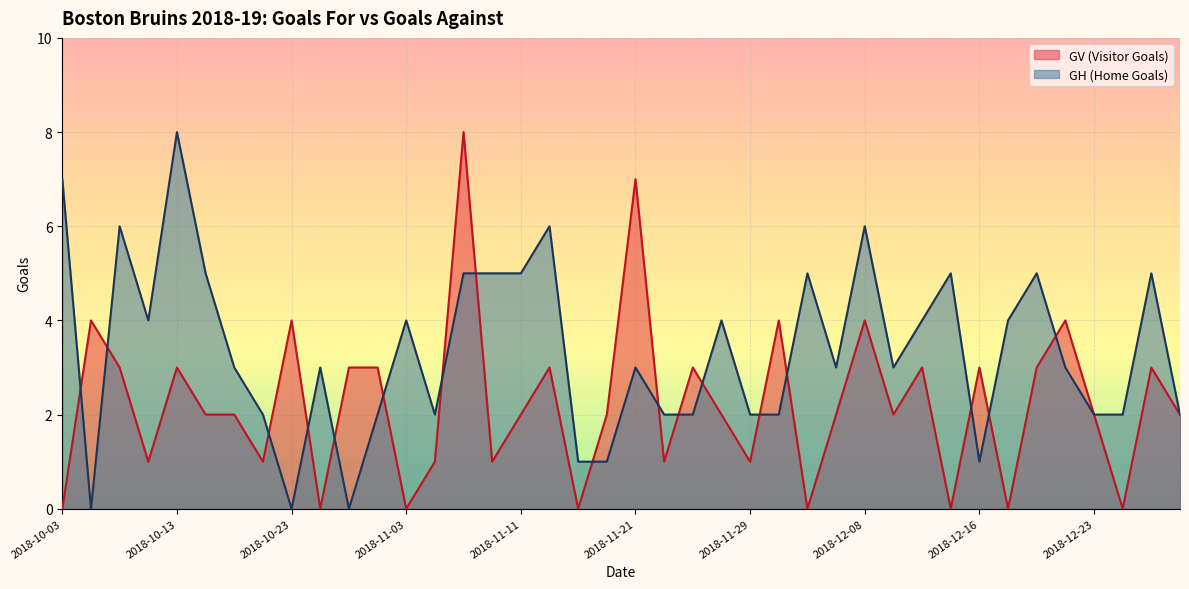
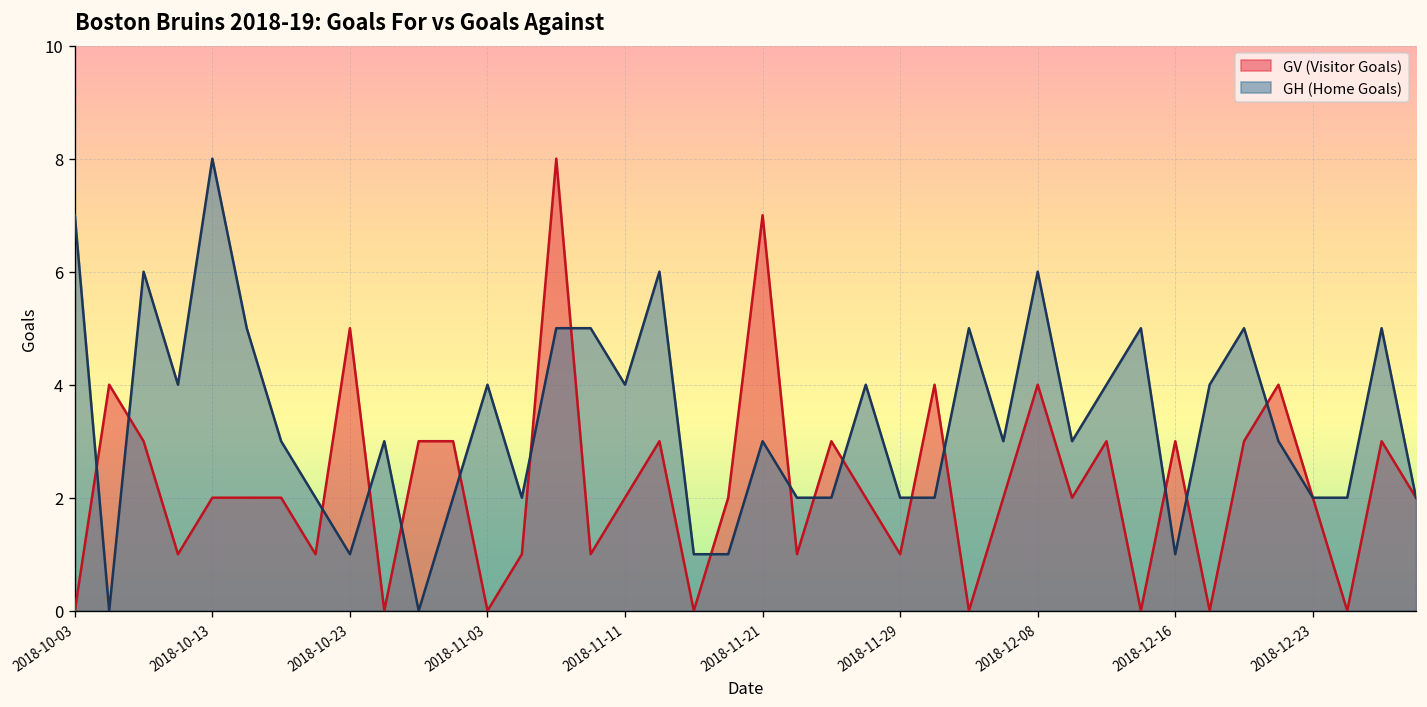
  {
    "GV (Visitor Goals)": {
      "2018-10-03": 0,
-     "2018-10-13": 3,
-     "2018-10-23": 4,
+     "2018-10-13": 2,
+     "2018-10-23": 5,
      "2018-11-03": 0,
      "2018-11-11": 2,
      "2018-11-21": 7,
      "2018-11-29": 1,
      "2018-12-08": 4,
      "2018-12-16": 3
    },
    "GH (Home Goals)": {
      "2018-10-03": 7,
      "2018-10-13": 8,
-     "2018-10-23": 0,
+     "2018-10-23": 1,
      "2018-11-03": 4,
-     "2018-11-11": 5,
+     "2018-11-11": 4,
      "2018-11-21": 3,
      "2018-11-29": 2,
      "2018-12-08": 6,
      "2018-12-16": 1
    }
  }
